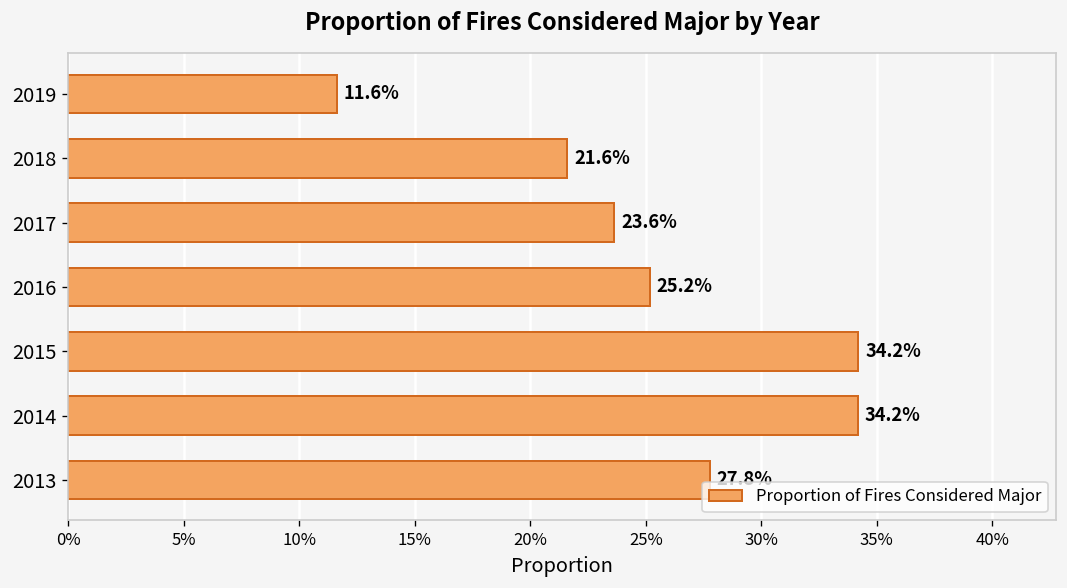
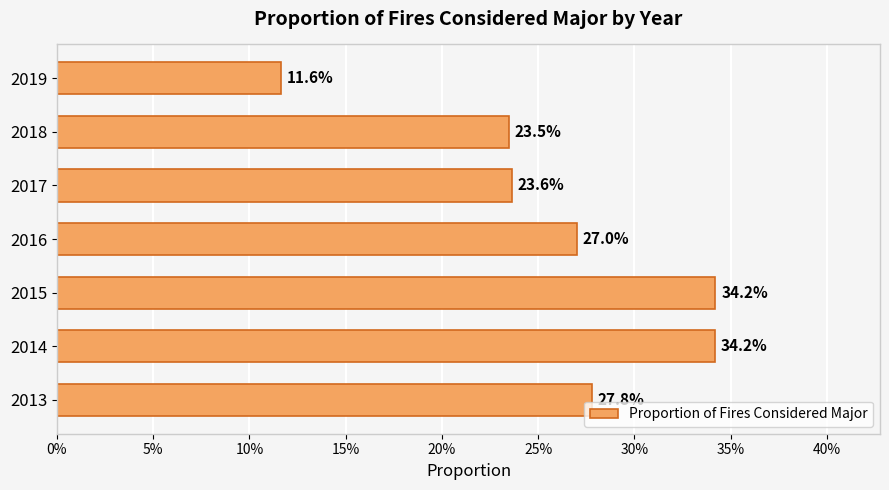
  {
    "2019": "11.6%",
-   "2018": "21.6%",
+   "2018": "23.5%",
    "2017": "23.6%",
-   "2016": "25.2%",
+   "2016": "27.0%",
    "2015": "34.2%",
    "2014": "34.2%"
  }
